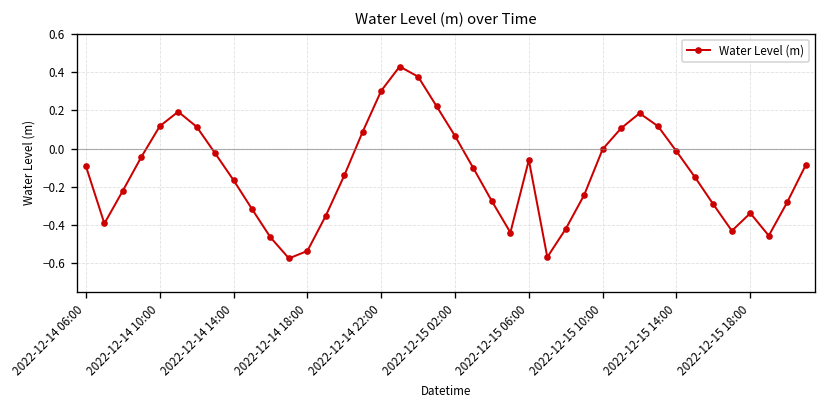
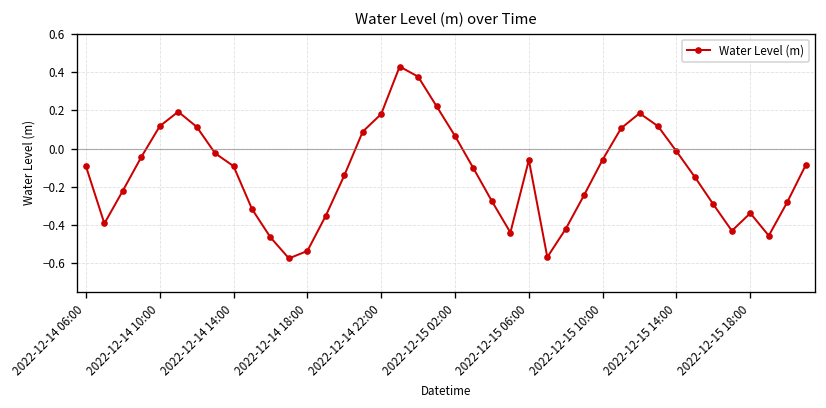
  {
    "2022-12-14 06:00": -0.09,
    "2022-12-14 10:00": 0.12,
-   "2022-12-14 14:00": -0.17,
+   "2022-12-14 14:00": -0.09,
    "2022-12-14 18:00": -0.54,
-   "2022-12-14 22:00": 0.30,
+   "2022-12-14 22:00": 0.18,
    "2022-12-15 02:00": 0.07,
    "2022-12-15 06:00": -0.06,
-   "2022-12-15 10:00": 0.00,
+   "2022-12-15 10:00": -0.06,
    "2022-12-15 14:00": -0.01,
    "2022-12-15 18:00": -0.34
  }
